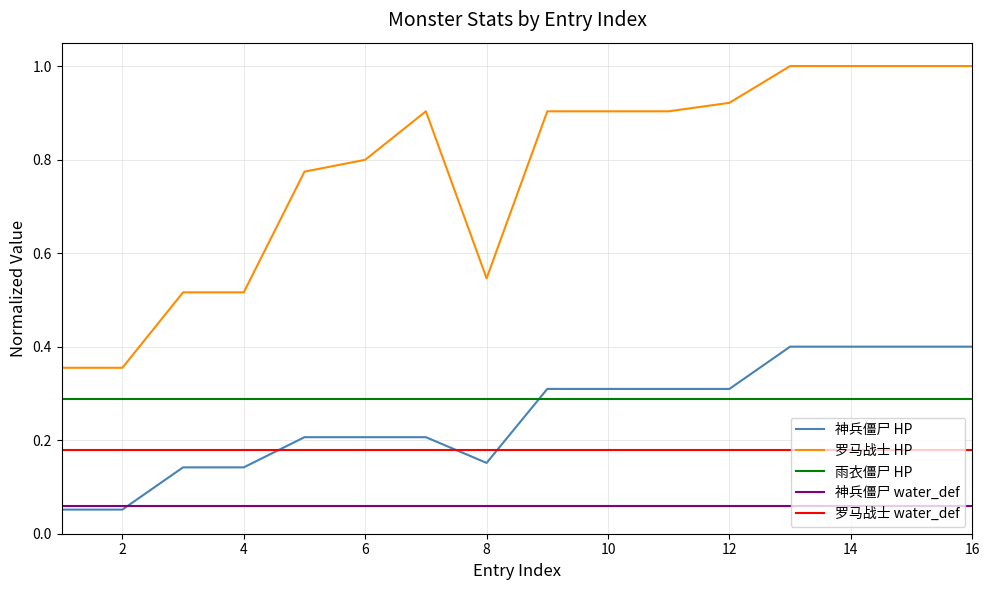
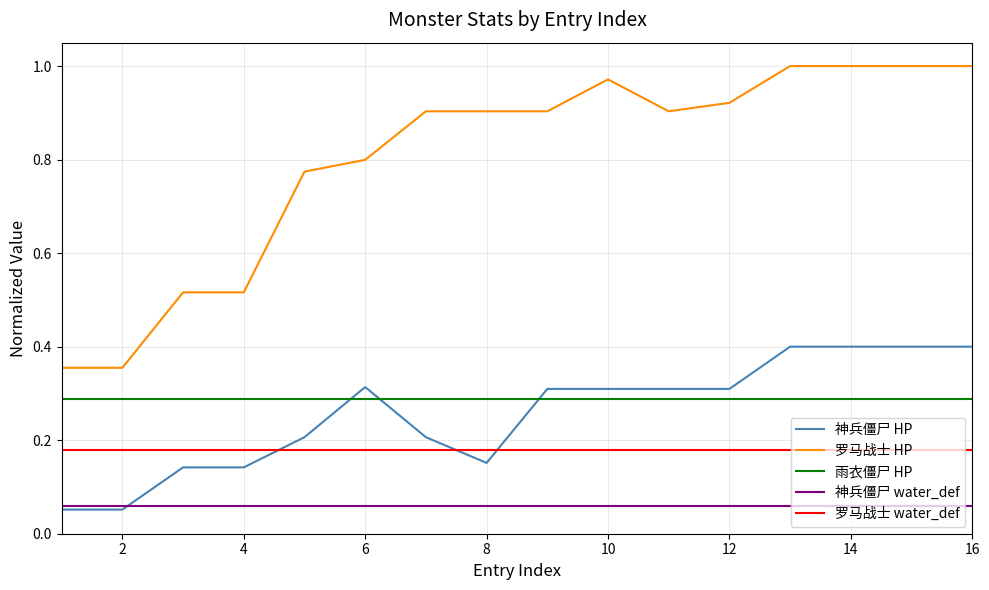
  {
    "神兵僵尸 HP": {
      "2": 0.05,
      "4": 0.14,
-     "6": 0.21,
+     "6": 0.31,
      "8": 0.15,
      "10": 0.31,
      "12": 0.31,
      "14": 0.40,
      "16": 0.40
    },
    "罗马战士 HP": {
      "2": 0.35,
      "4": 0.52,
      "6": 0.80,
-     "8": 0.55,
-     "10": 0.90,
+     "8": 0.90,
+     "10": 0.97,
      "12": 0.92,
      "14": 1.00,
      "16": 1.00
    },
    "雨衣僵尸 HP": {
      "2": 0.29,
      "4": 0.29,
      "6": 0.29,
      "8": 0.29,
      "10": 0.29,
      "12": 0.29,
      "14": 0.29,
      "16": 0.29
    },
    "神兵僵尸 water_def": {
      "2": 0.06,
      "4": 0.06,
      "6": 0.06,
      "8": 0.06,
      "10": 0.06,
      "12": 0.06,
      "16": 0.06
    },
    "罗马战士 water_def": {
      "2": 0.18,
      "4": 0.18,
      "6": 0.18,
      "8": 0.18,
      "10": 0.18,
      "12": 0.18,
      "16": 0.18
    }
  }
